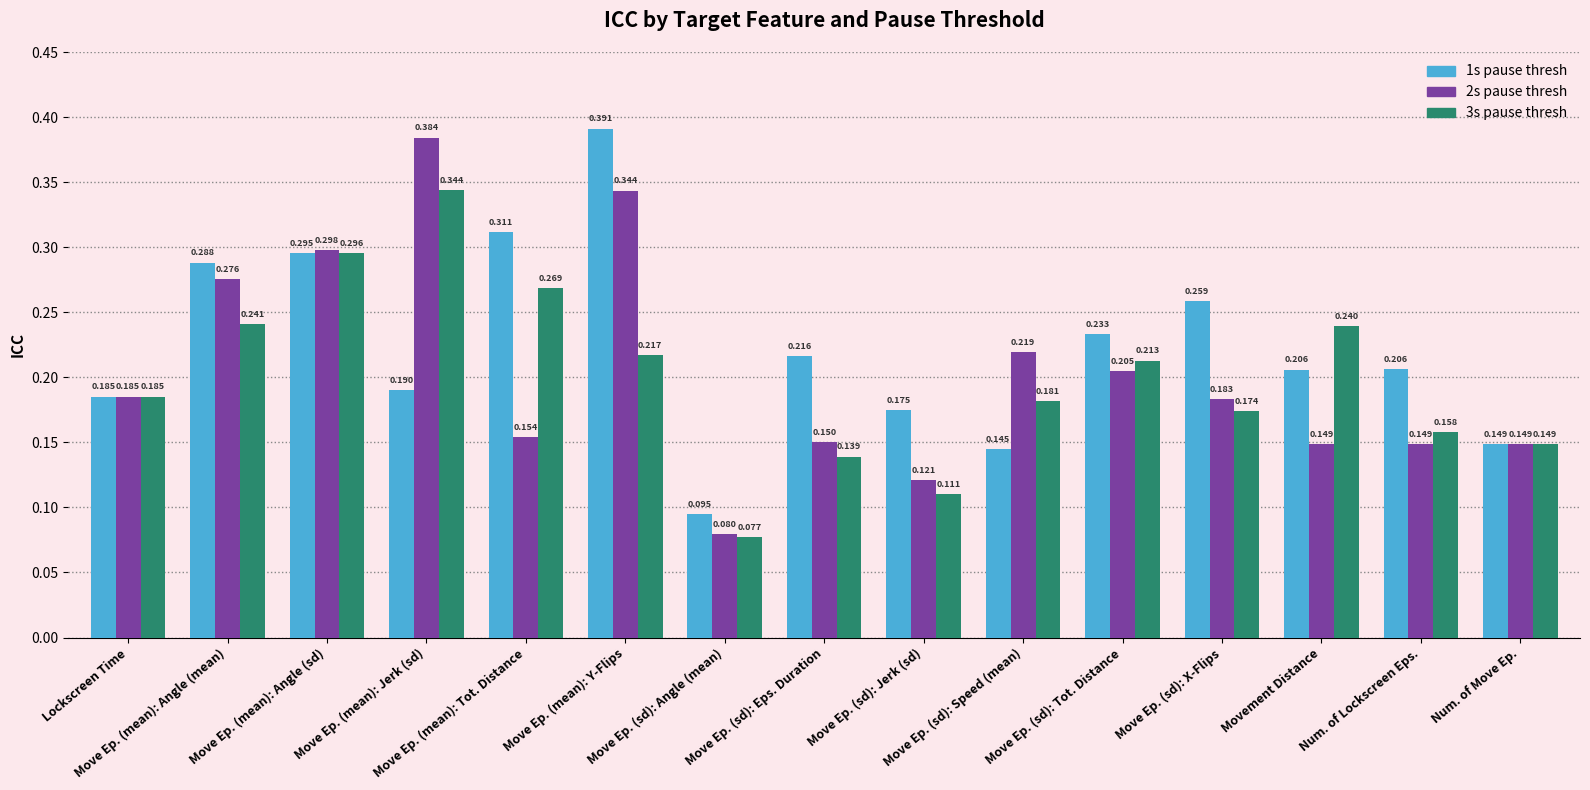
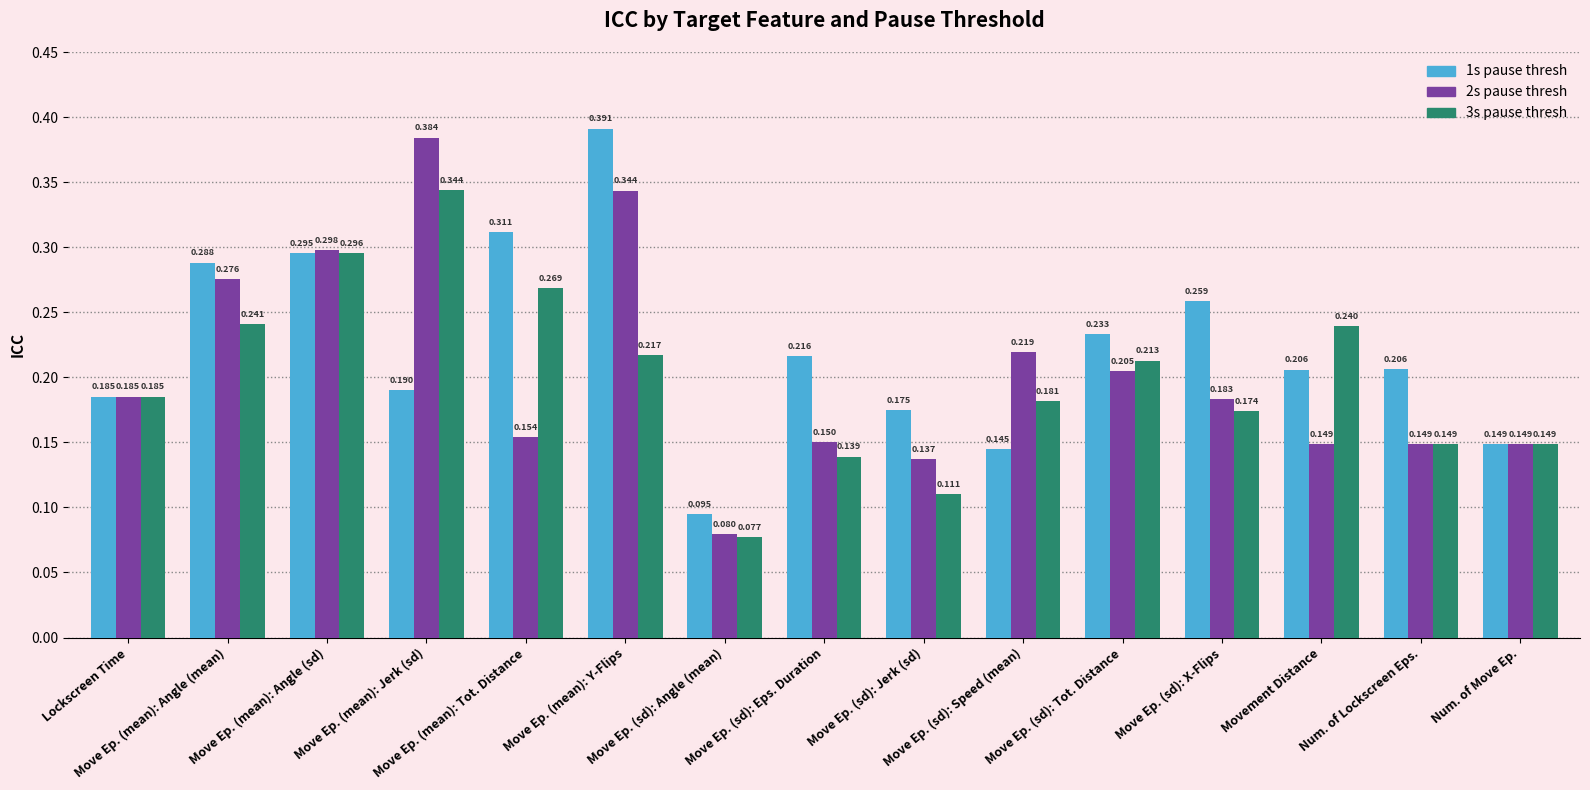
  {
    "1s pause thresh": {
      "Lockscreen Time": 0.185,
      "Move Ep. (mean): Angle (mean)": 0.288,
      "Move Ep. (mean): Angle (sd)": 0.295,
      "Move Ep. (mean): Jerk (sd)": 0.190,
      "Move Ep. (mean): Tot. Distance": 0.311,
      "Move Ep. (mean): Y-Flips": 0.391,
      "Move Ep. (sd): Angle (mean)": 0.095,
      "Move Ep. (sd): Eps. Duration": 0.216,
      "Move Ep. (sd): Jerk (sd)": 0.175,
      "Move Ep. (sd): Speed (mean)": 0.145,
      "Move Ep. (sd): Tot. Distance": 0.233,
      "Move Ep. (sd): X-Flips": 0.259,
      "Movement Distance": 0.206,
      "Num. of Lockscreen Eps.": 0.206,
      "Num. of Move Ep.": 0.149
    },
    "2s pause thresh": {
      "Lockscreen Time": 0.185,
      "Move Ep. (mean): Angle (mean)": 0.276,
      "Move Ep. (mean): Angle (sd)": 0.298,
      "Move Ep. (mean): Jerk (sd)": 0.384,
      "Move Ep. (mean): Tot. Distance": 0.154,
      "Move Ep. (mean): Y-Flips": 0.344,
      "Move Ep. (sd): Angle (mean)": 0.080,
      "Move Ep. (sd): Eps. Duration": 0.150,
-     "Move Ep. (sd): Jerk (sd)": 0.121,
+     "Move Ep. (sd): Jerk (sd)": 0.137,
      "Move Ep. (sd): Speed (mean)": 0.219,
      "Move Ep. (sd): Tot. Distance": 0.205,
      "Move Ep. (sd): X-Flips": 0.183,
      "Movement Distance": 0.149,
      "Num. of Lockscreen Eps.": 0.149,
      "Num. of Move Ep.": 0.149
    },
    "3s pause thresh": {
      "Lockscreen Time": 0.185,
      "Move Ep. (mean): Angle (mean)": 0.241,
      "Move Ep. (mean): Angle (sd)": 0.296,
      "Move Ep. (mean): Jerk (sd)": 0.344,
      "Move Ep. (mean): Tot. Distance": 0.269,
      "Move Ep. (mean): Y-Flips": 0.217,
      "Move Ep. (sd): Angle (mean)": 0.077,
      "Move Ep. (sd): Eps. Duration": 0.139,
      "Move Ep. (sd): Jerk (sd)": 0.111,
      "Move Ep. (sd): Speed (mean)": 0.181,
      "Move Ep. (sd): Tot. Distance": 0.213,
      "Move Ep. (sd): X-Flips": 0.174,
      "Movement Distance": 0.240,
-     "Num. of Lockscreen Eps.": 0.158,
+     "Num. of Lockscreen Eps.": 0.149,
      "Num. of Move Ep.": 0.149
    }
  }
